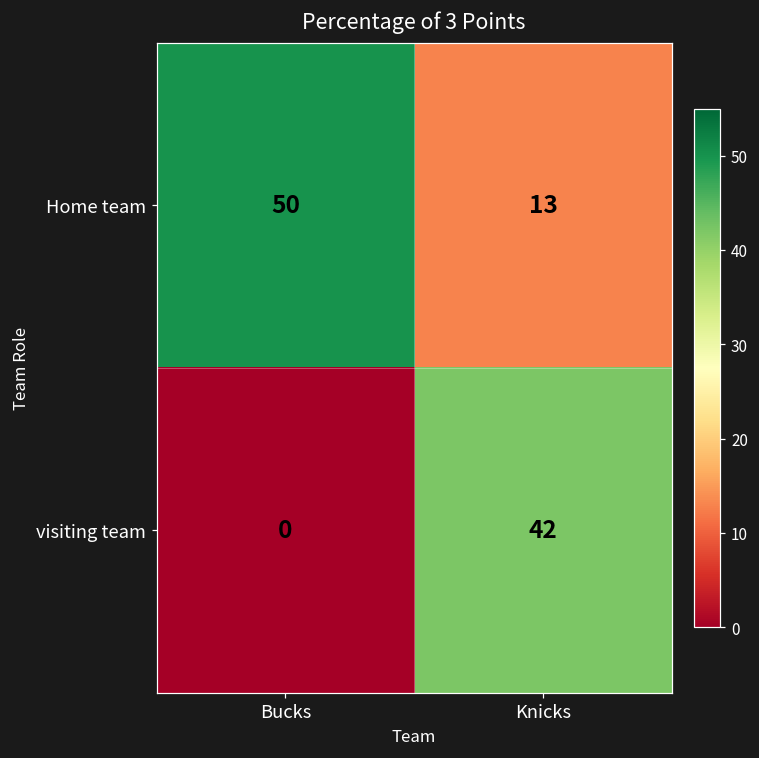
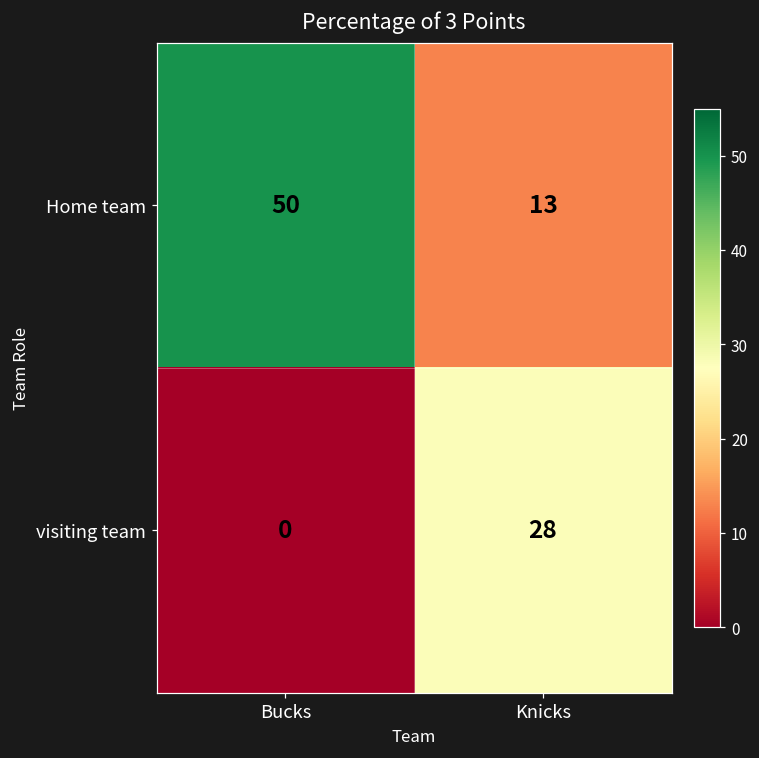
  {
    "Home team": {
      "Bucks": 50,
      "Knicks": 13
    },
    "visiting team": {
      "Bucks": 0,
-     "Knicks": 42
+     "Knicks": 28
    }
  }
